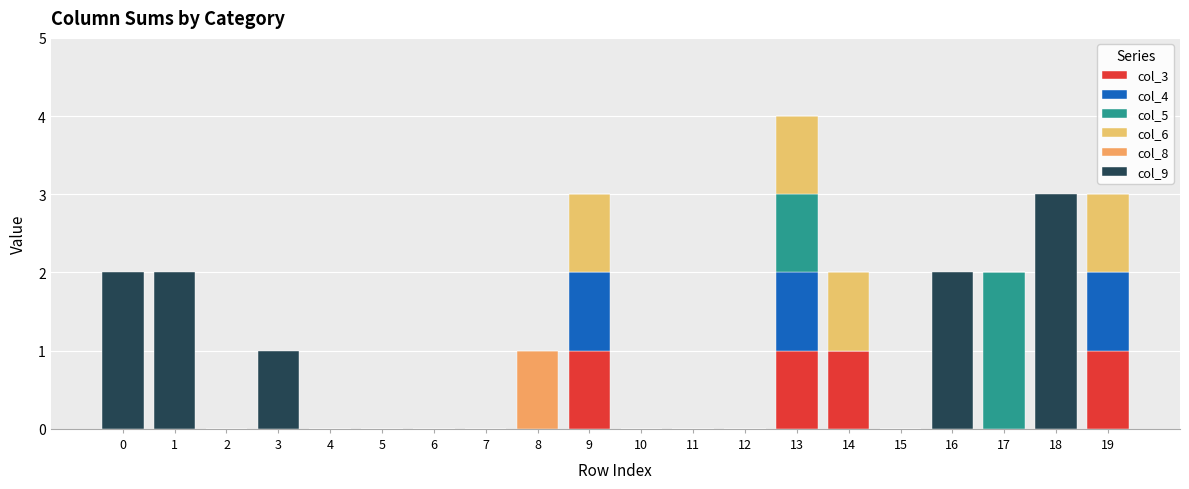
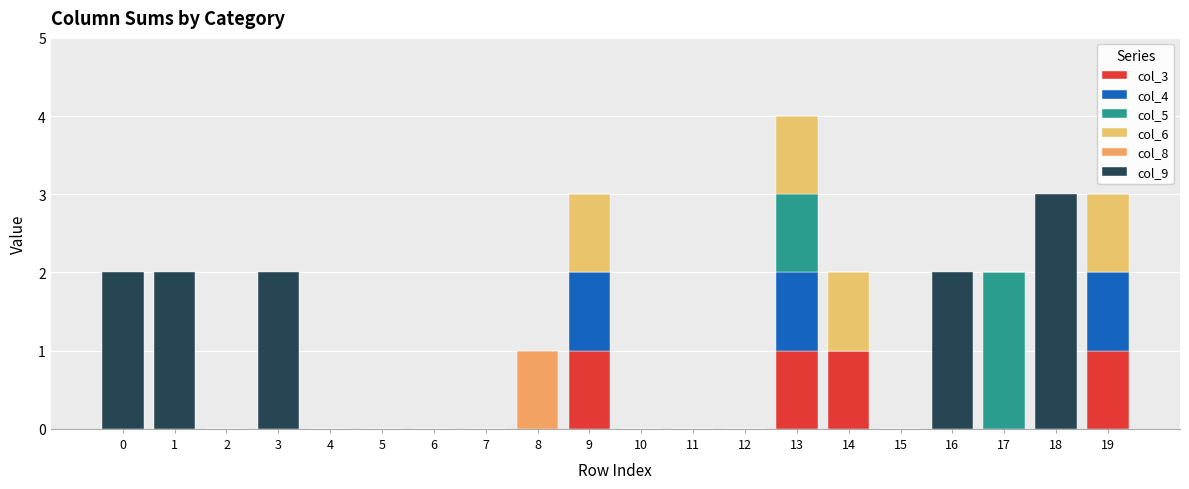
  {
    "col_3": {
      "0": 0,
      "1": 0,
      "2": 0,
      "3": 0,
      "4": 0,
      "5": 0,
      "6": 0,
      "7": 0,
      "8": 0,
      "9": 1,
      "10": 0,
      "11": 0,
      "12": 0,
      "13": 1,
      "14": 1,
      "15": 0,
      "16": 0,
      "17": 0,
      "18": 0,
      "19": 1
    },
    "col_9": {
      "0": 2,
      "1": 2,
      "2": 0,
-     "3": 1,
+     "3": 2,
      "4": 0,
      "5": 0,
      "6": 0,
      "7": 0,
      "8": 0,
      "9": 0,
      "10": 0,
      "11": 0,
      "12": 0,
      "13": 0,
      "14": 0,
      "15": 0,
      "16": 2,
      "17": 0,
      "18": 3,
      "19": 0
    }
  }
